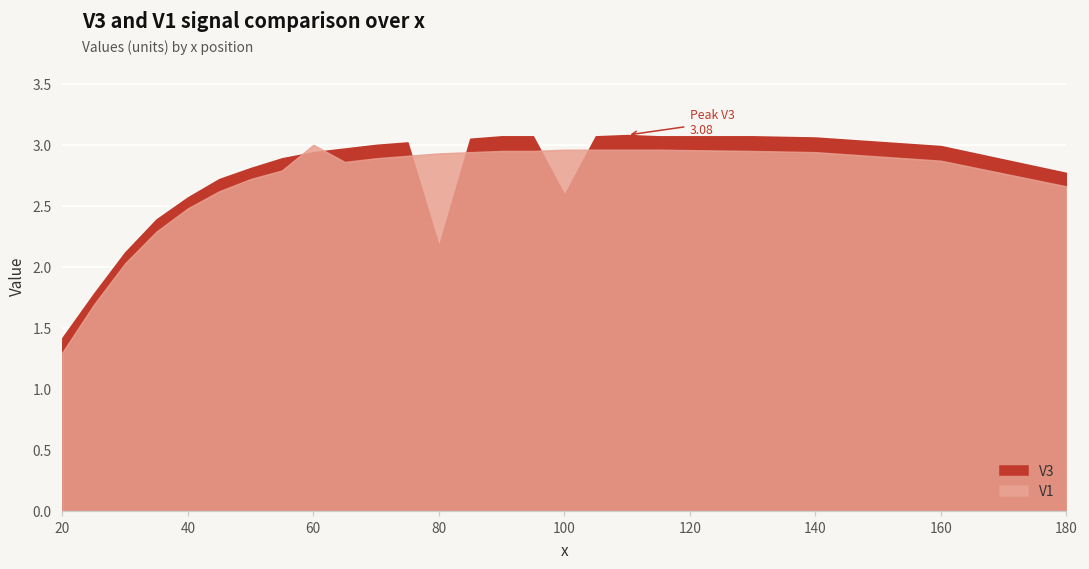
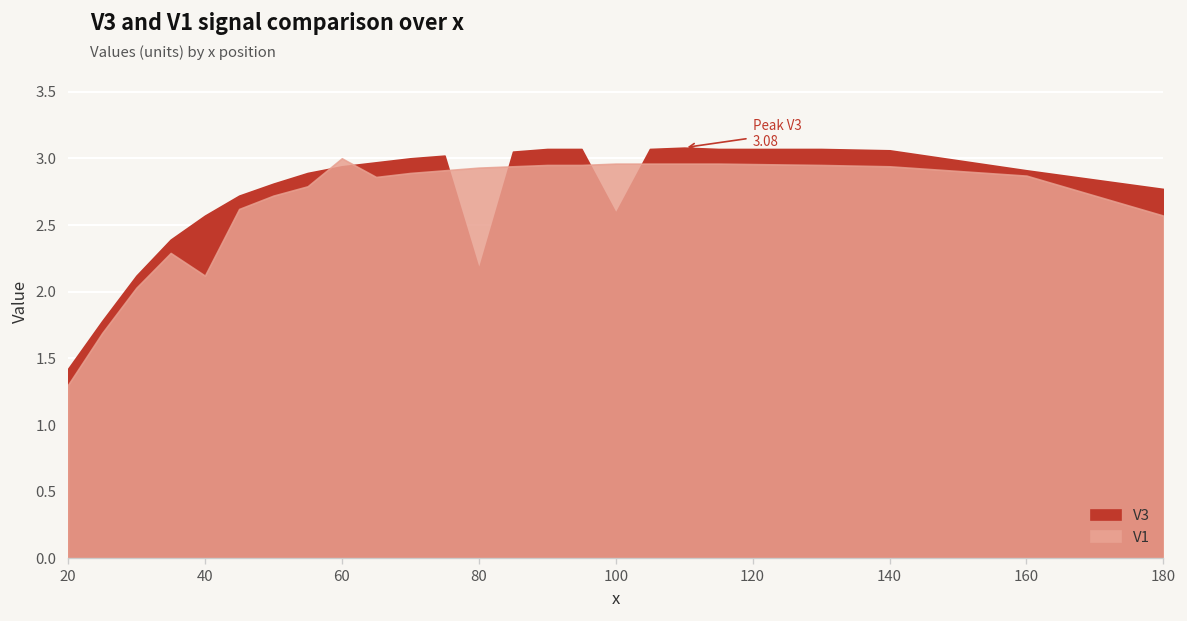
  {
    "V3": {
      "20": 1.42,
      "40": 2.57,
      "60": 2.94,
      "80": 2.17,
      "100": 2.59,
      "140": 3.06,
-     "160": 2.99,
+     "160": 2.91,
      "180": 2.77
    },
    "V1": {
      "20": 1.30,
-     "40": 2.48,
+     "40": 2.12,
      "60": 3.00,
      "80": 2.93,
      "100": 2.96,
      "140": 2.94,
      "160": 2.87,
-     "180": 2.66
+     "180": 2.57
    }
  }
